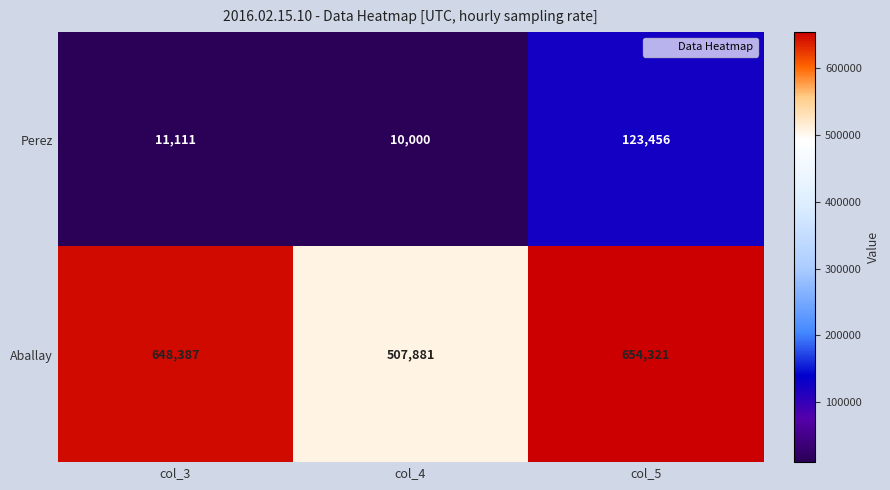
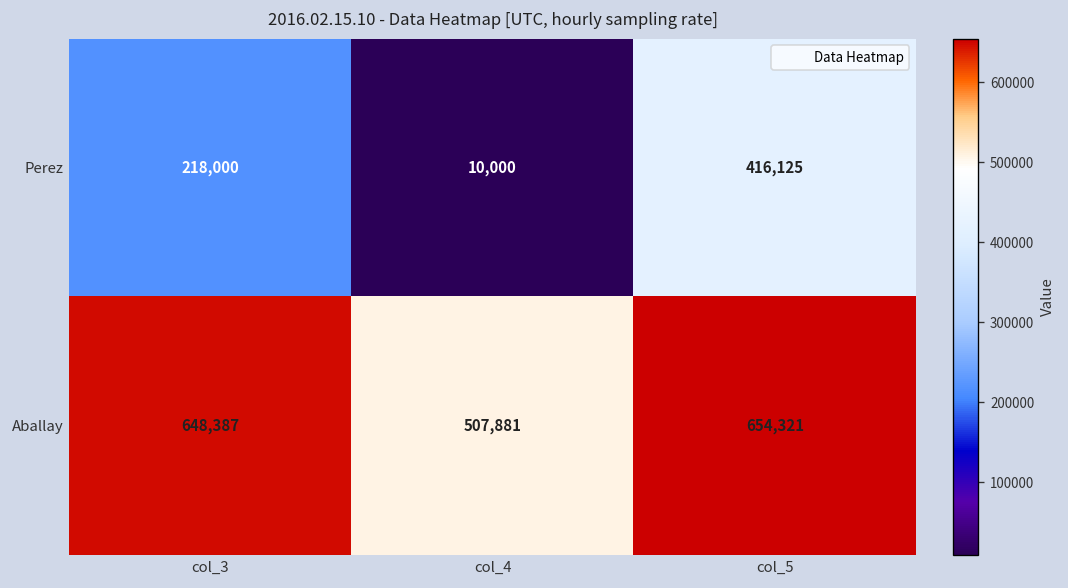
  {
    "Perez": {
-     "col_3": "11,111",
+     "col_3": "218,000",
      "col_4": "10,000",
-     "col_5": "123,456"
+     "col_5": "416,125"
    },
    "Aballay": {
      "col_3": "648,387",
      "col_4": "507,881",
      "col_5": "654,321"
    }
  }
